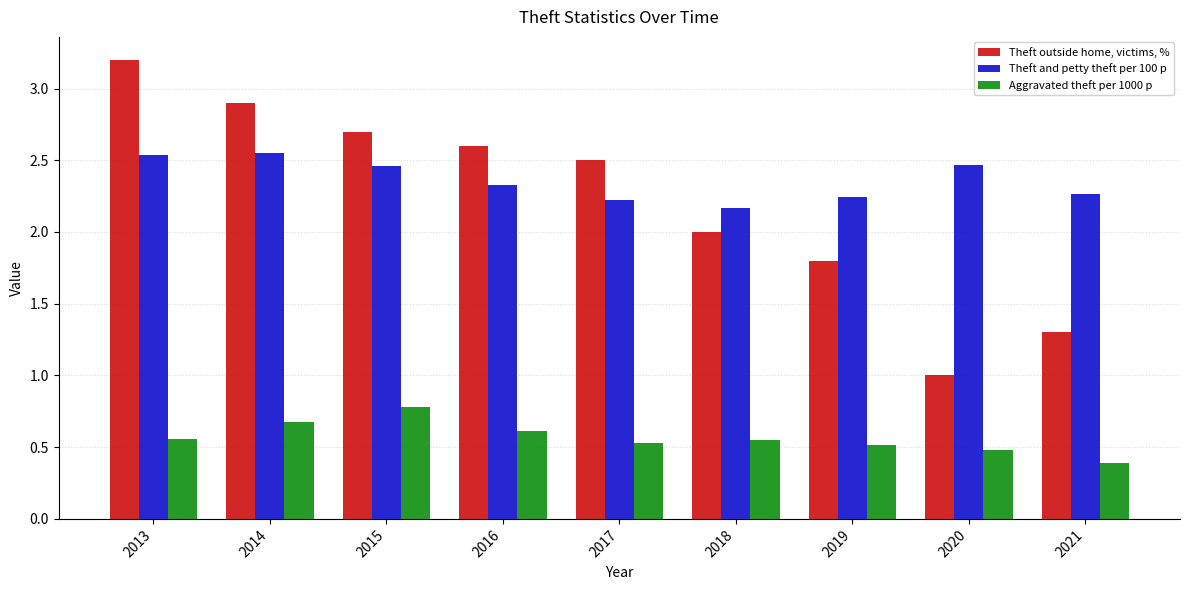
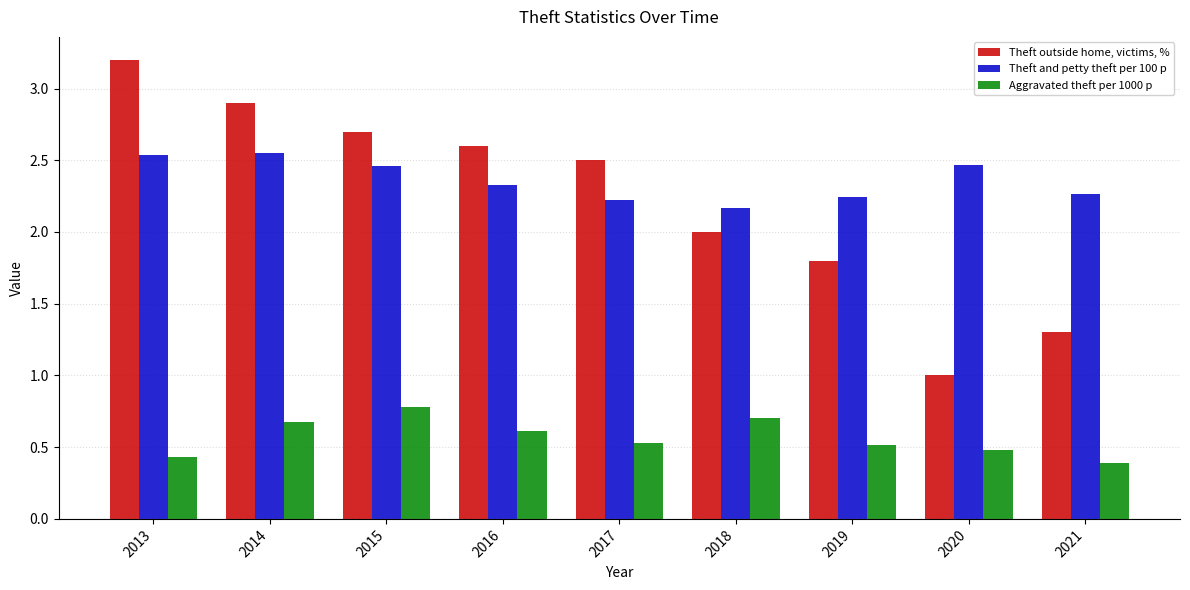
  {
    "Theft outside home, victims, %": {
      "2013": 3.20,
      "2014": 2.90,
      "2015": 2.70,
      "2016": 2.60,
      "2017": 2.50,
      "2018": 2.00,
      "2019": 1.80,
      "2020": 1.00,
      "2021": 1.30
    },
    "Theft and petty theft per 100 p": {
      "2013": 2.54,
      "2014": 2.55,
      "2015": 2.46,
      "2016": 2.33,
      "2017": 2.22,
      "2018": 2.17,
      "2019": 2.25,
      "2020": 2.47,
      "2021": 2.26
    },
    "Aggravated theft per 1000 p": {
-     "2013": 0.56,
+     "2013": 0.43,
      "2014": 0.67,
      "2015": 0.78,
      "2016": 0.61,
      "2017": 0.53,
-     "2018": 0.55,
+     "2018": 0.70,
      "2019": 0.51,
      "2020": 0.48,
      "2021": 0.39
    }
  }
